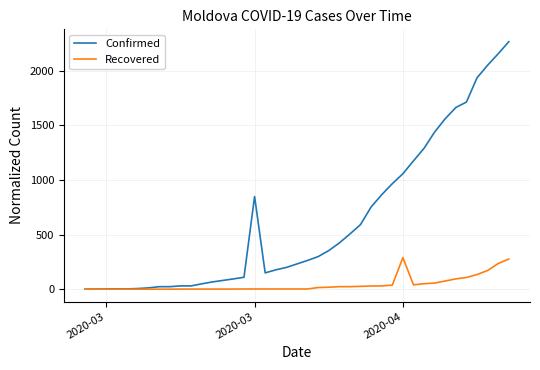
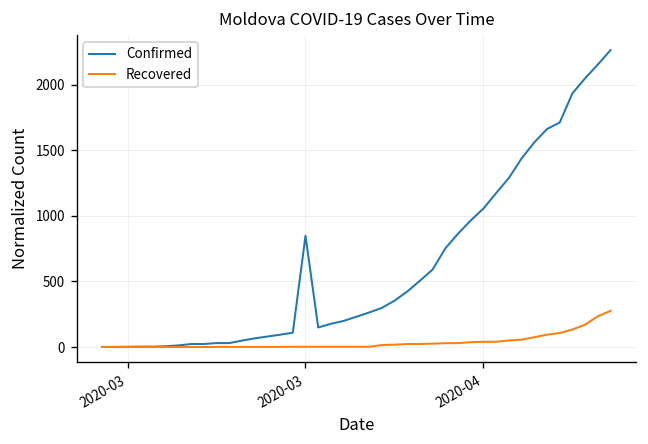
  {
    "Confirmed": {
      "2020-03": 850,
      "2020-04": 1060
    },
    "Recovered": {
      "2020-03": 0,
-     "2020-04": 290
+     "2020-04": 40
    }
  }
